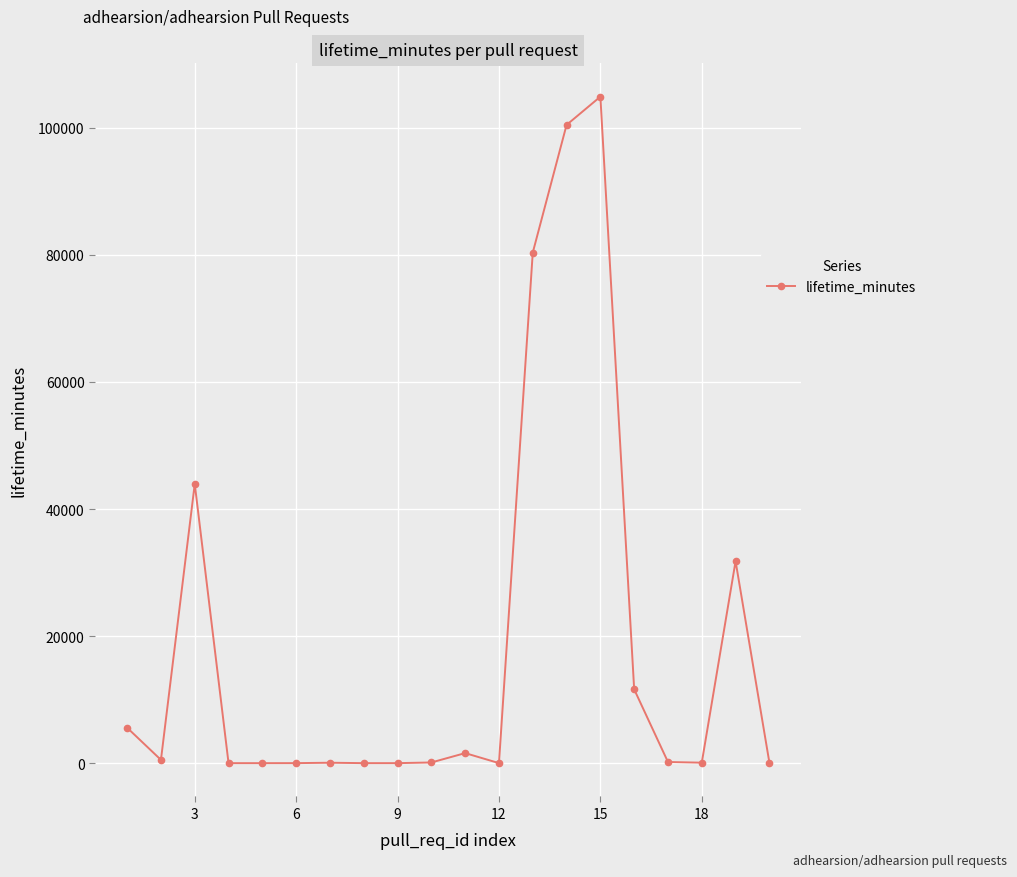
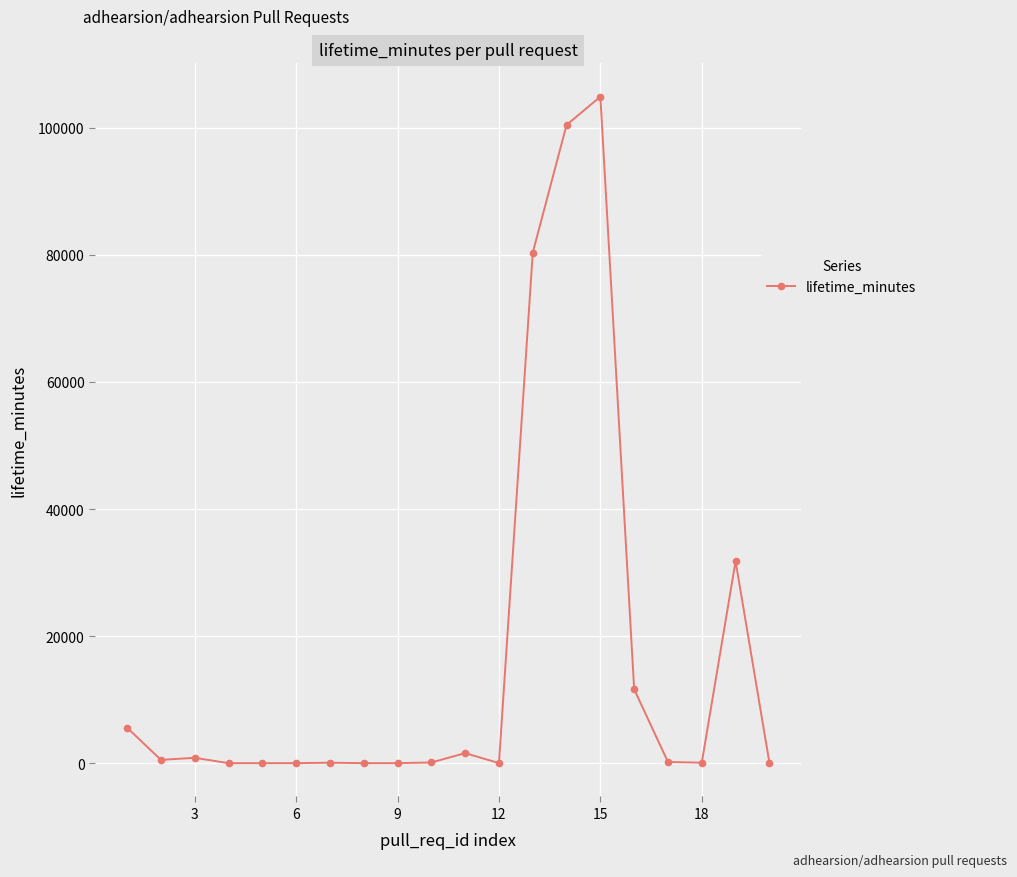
  {
-   "3": 44000,
+   "3": 1000,
    "6": 0,
    "9": 0,
    "12": 0,
    "15": 105000,
    "18": 0
  }
